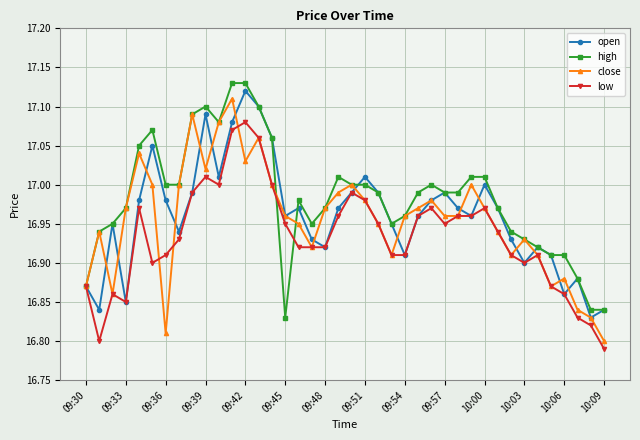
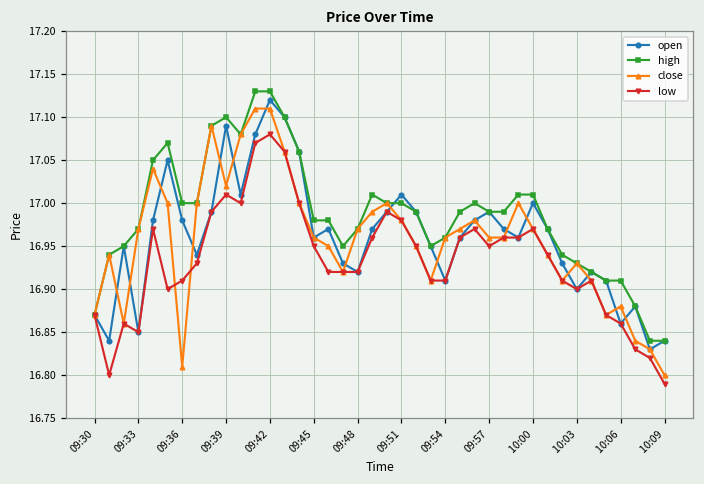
  {
    "open": {
      "09:36": 16.98,
      "09:39": 17.09,
      "09:42": 17.12,
      "09:51": 17.01,
      "10:00": 17.00
    },
    "high": {
      "09:36": 17.00,
      "09:39": 17.10,
      "09:42": 17.13,
-     "09:45": 16.83,
+     "09:45": 16.98,
      "09:51": 17.00,
      "10:00": 17.01,
      "10:06": 16.91
    },
    "close": {
      "09:36": 16.81,
      "09:39": 17.02,
-     "09:42": 17.03,
+     "09:42": 17.11,
      "09:57": 16.96,
      "10:06": 16.88,
      "10:09": 16.80
    },
    "low": {
      "09:36": 16.91,
      "09:39": 17.01,
      "09:42": 17.08,
      "09:45": 16.95,
      "09:57": 16.95,
      "10:09": 16.79
    }
  }
